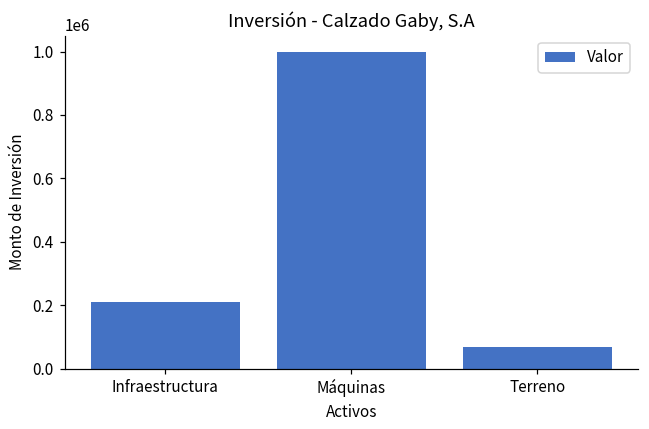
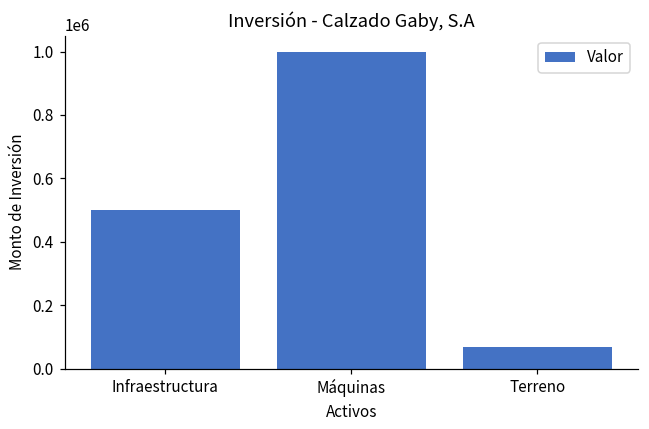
  {
-   "Infraestructura": 210000,
+   "Infraestructura": 500000,
    "Máquinas": 1000000,
    "Terreno": 70000
  }
